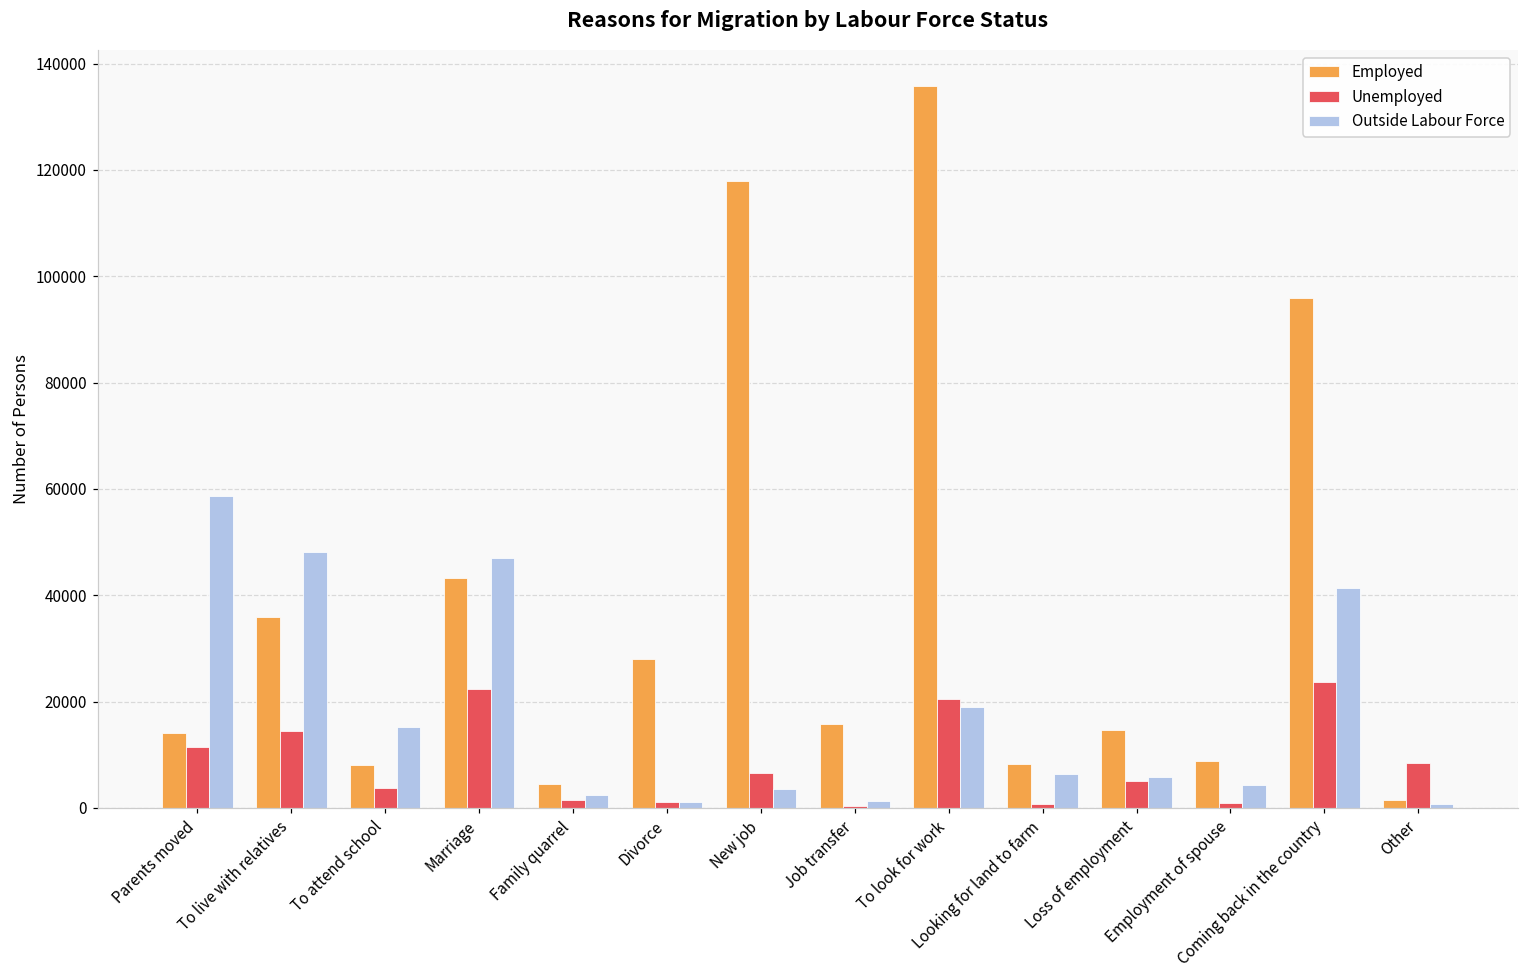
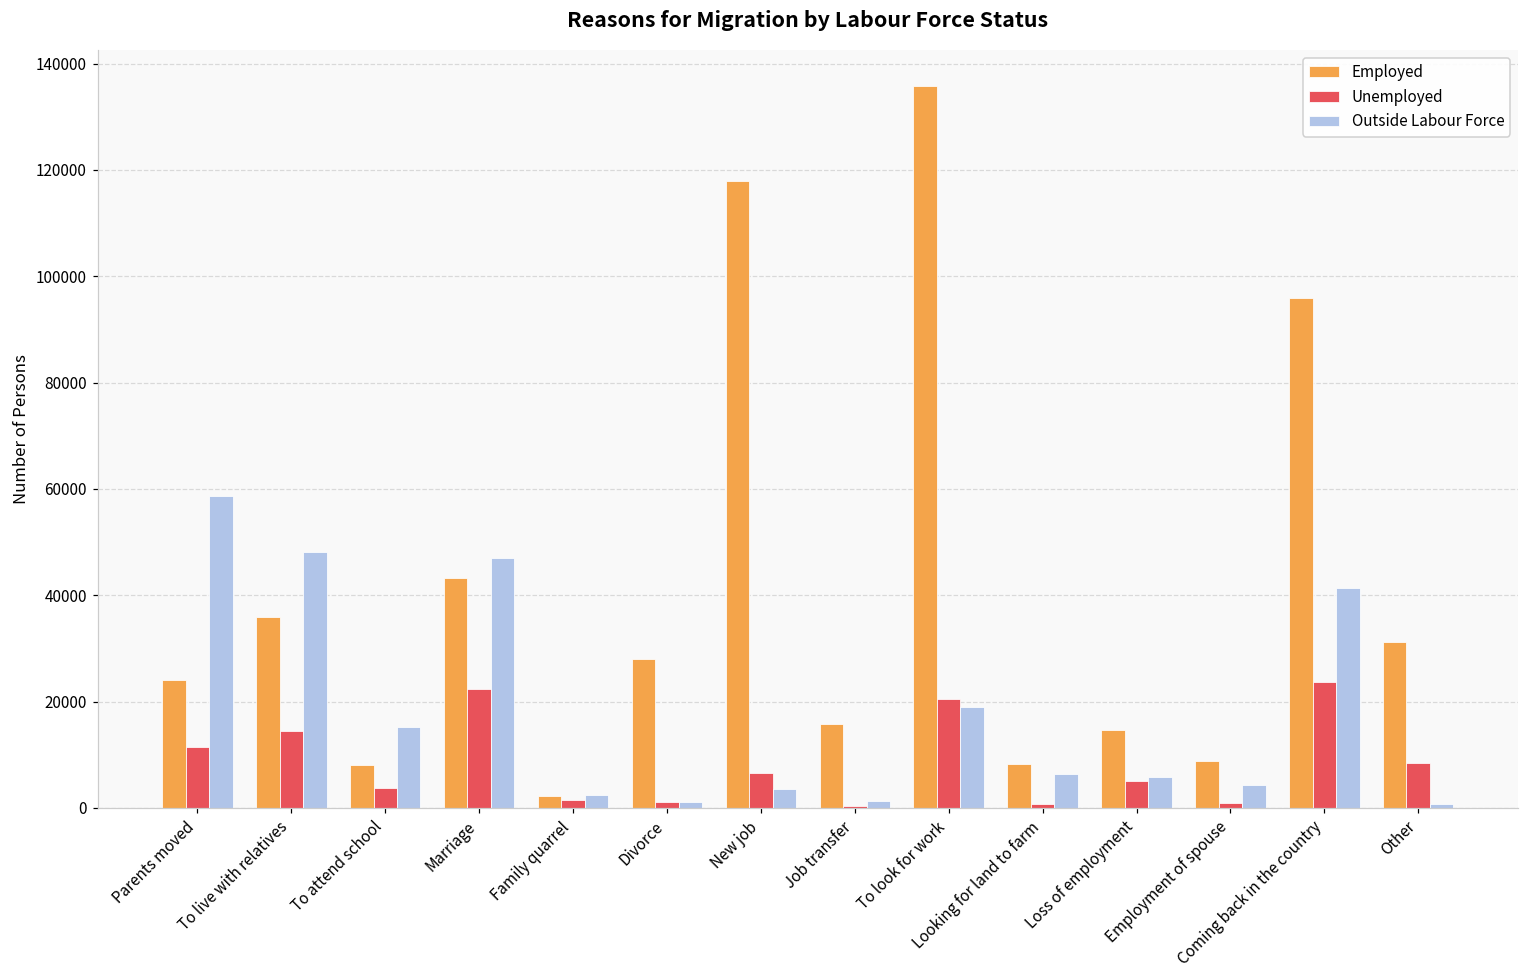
  {
    "Employed": {
-     "Parents moved": 14000,
+     "Parents moved": 24000,
      "To live with relatives": 36000,
      "To attend school": 8000,
      "Marriage": 43000,
-     "Family quarrel": 4000,
+     "Family quarrel": 2000,
      "Divorce": 28000,
      "New job": 118000,
      "Job transfer": 16000,
      "To look for work": 136000,
      "Looking for land to farm": 8000,
      "Loss of employment": 15000,
      "Employment of spouse": 9000,
      "Coming back in the country": 96000,
-     "Other": 1000
+     "Other": 31000
    },
    "Unemployed": {
      "Parents moved": 12000,
      "To live with relatives": 14000,
      "To attend school": 4000,
      "Marriage": 22000,
      "Family quarrel": 1000,
      "Divorce": 1000,
      "New job": 7000,
      "To look for work": 21000,
      "Looking for land to farm": 1000,
      "Loss of employment": 5000,
      "Employment of spouse": 1000,
      "Coming back in the country": 24000,
      "Other": 9000
    },
    "Outside Labour Force": {
      "Parents moved": 59000,
      "To live with relatives": 48000,
      "To attend school": 15000,
      "Marriage": 47000,
      "Family quarrel": 3000,
      "Divorce": 1000,
      "New job": 4000,
      "Job transfer": 1000,
      "To look for work": 19000,
      "Looking for land to farm": 6000,
      "Loss of employment": 6000,
      "Employment of spouse": 4000,
      "Coming back in the country": 41000,
      "Other": 1000
    }
  }
